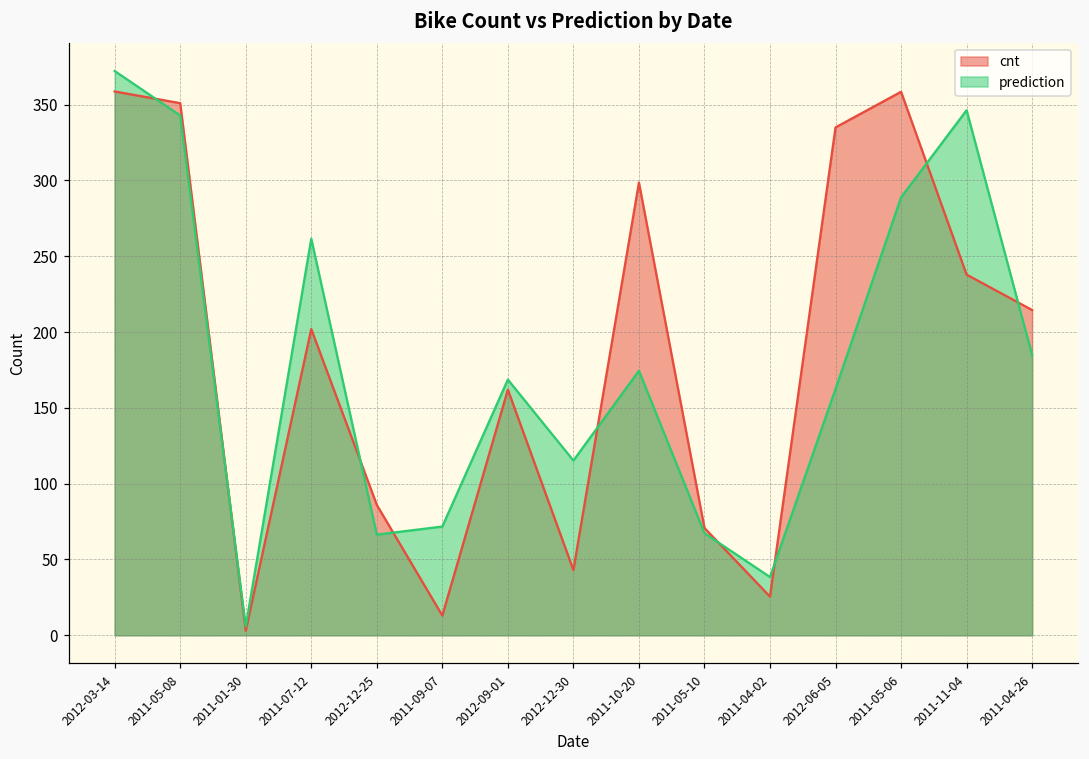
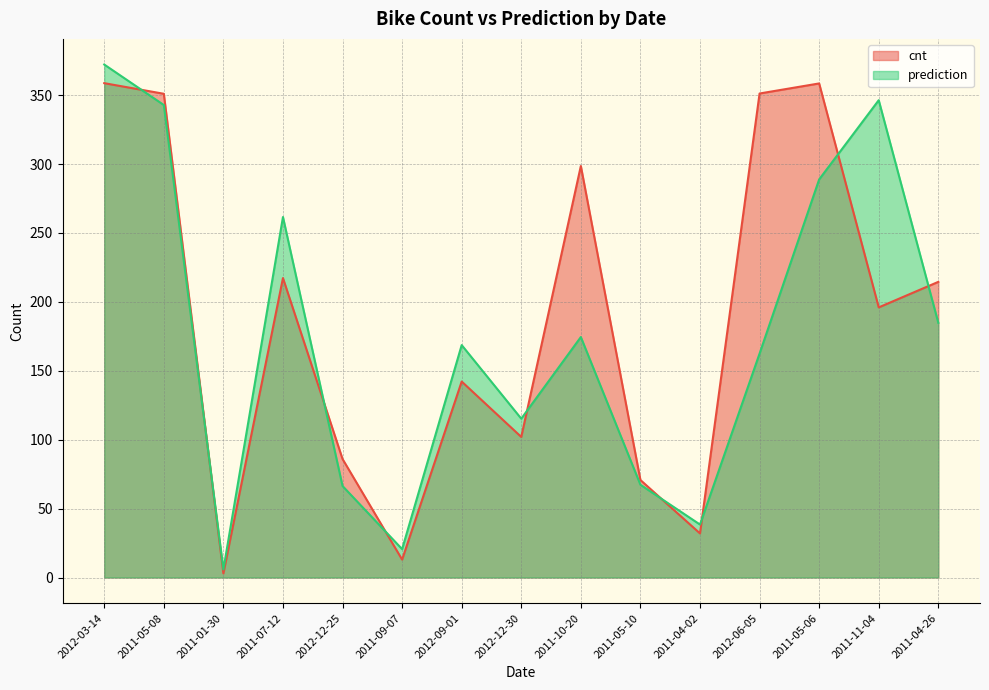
  {
    "cnt": {
      "2012-03-14": 359,
      "2011-05-08": 351,
      "2011-01-30": 3,
-     "2011-07-12": 202,
+     "2011-07-12": 217,
      "2012-12-25": 86,
      "2011-09-07": 13,
-     "2012-09-01": 162,
-     "2012-12-30": 43,
+     "2012-09-01": 142,
+     "2012-12-30": 102,
      "2011-10-20": 299,
      "2011-05-10": 71,
-     "2011-04-02": 26,
-     "2012-06-05": 335,
+     "2011-04-02": 32,
+     "2012-06-05": 351,
      "2011-05-06": 359,
-     "2011-11-04": 238,
+     "2011-11-04": 196,
      "2011-04-26": 215
    },
    "prediction": {
      "2012-03-14": 372,
      "2011-05-08": 343,
      "2011-01-30": 6,
      "2011-07-12": 262,
      "2012-12-25": 66,
-     "2011-09-07": 72,
+     "2011-09-07": 21,
      "2012-09-01": 169,
      "2012-12-30": 115,
      "2011-10-20": 174,
      "2011-05-10": 67,
      "2011-04-02": 38,
      "2012-06-05": 162,
      "2011-05-06": 289,
      "2011-11-04": 346,
      "2011-04-26": 185
    }
  }
